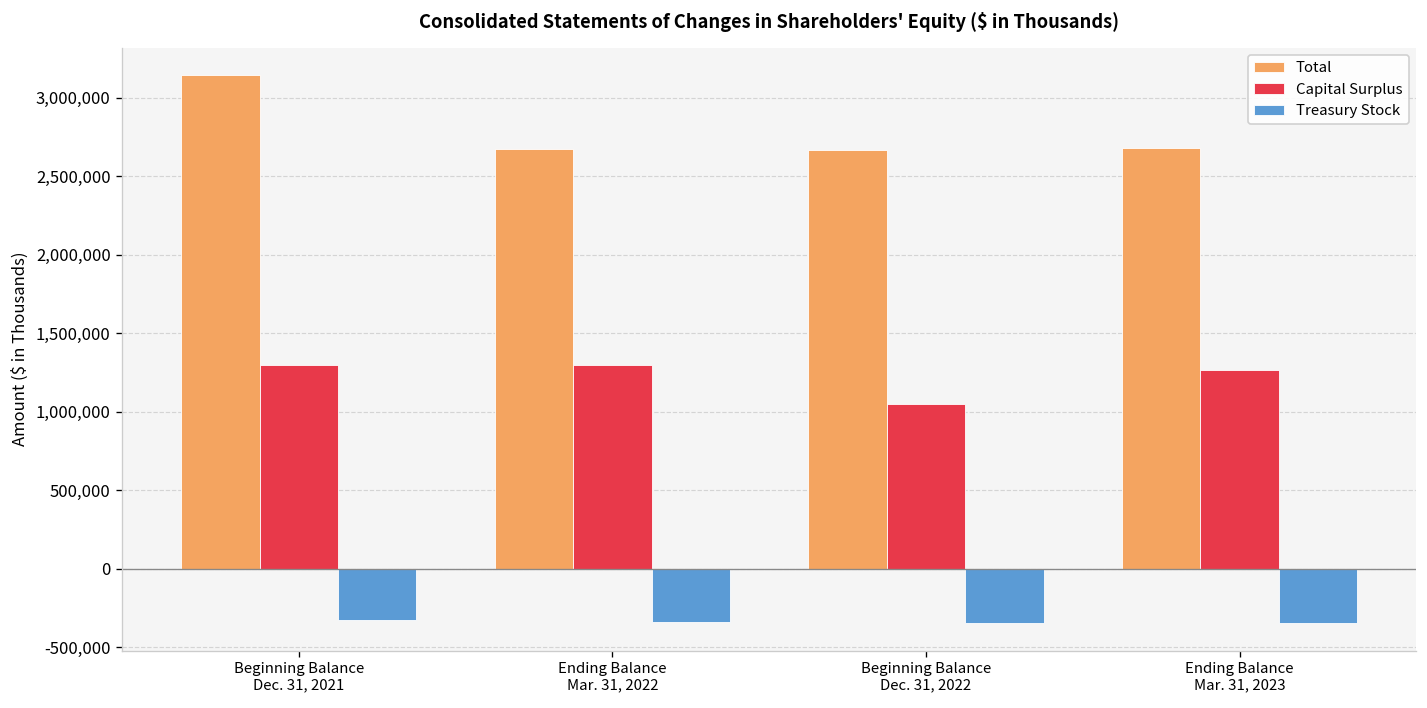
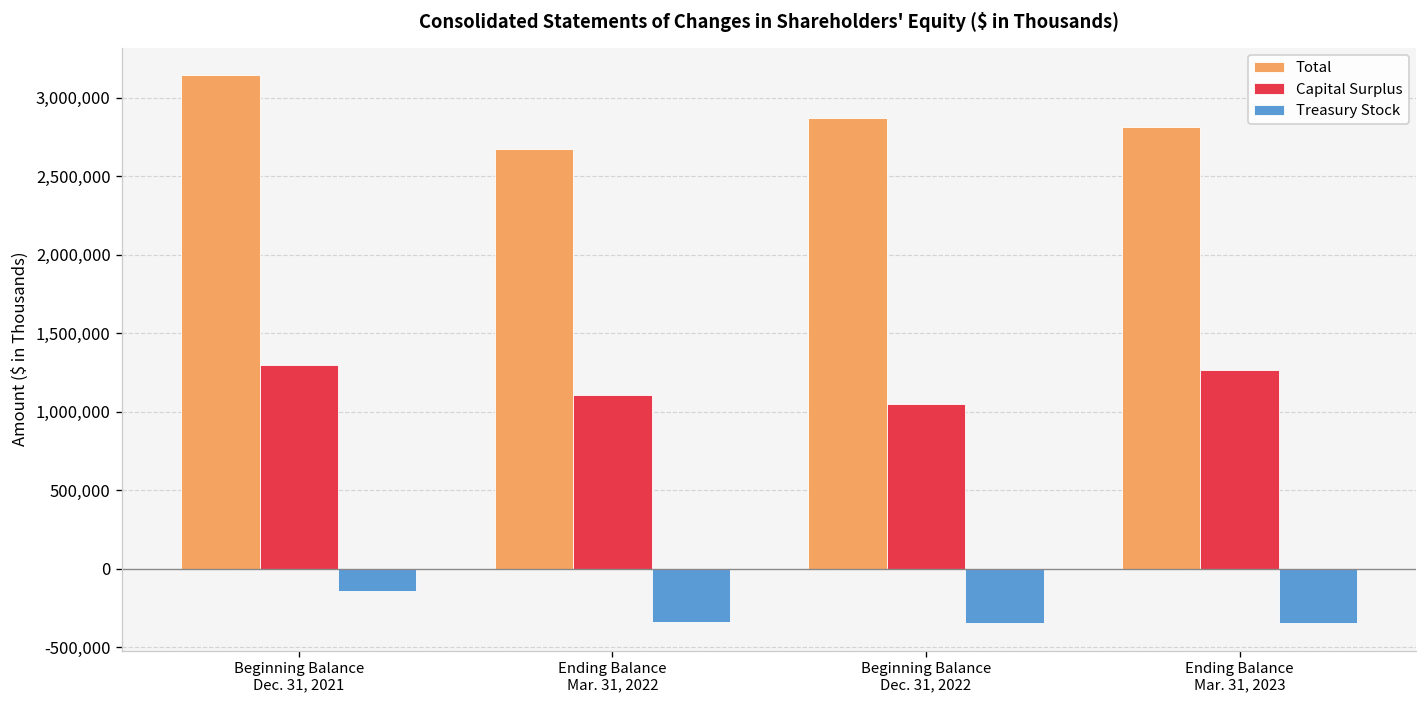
  {
    "Total": {
      "Beginning Balance Dec. 31, 2021": "3,150,000",
      "Ending Balance Mar. 31, 2022": "2,680,000",
-     "Beginning Balance Dec. 31, 2022": "2,670,000",
-     "Ending Balance Mar. 31, 2023": "2,680,000"
+     "Beginning Balance Dec. 31, 2022": "2,870,000",
+     "Ending Balance Mar. 31, 2023": "2,810,000"
    },
    "Capital Surplus": {
      "Beginning Balance Dec. 31, 2021": "1,300,000",
-     "Ending Balance Mar. 31, 2022": "1,300,000",
+     "Ending Balance Mar. 31, 2022": "1,110,000",
      "Beginning Balance Dec. 31, 2022": "1,050,000",
      "Ending Balance Mar. 31, 2023": "1,270,000"
    },
    "Treasury Stock": {
-     "Beginning Balance Dec. 31, 2021": "-320,000",
+     "Beginning Balance Dec. 31, 2021": "-140,000",
      "Ending Balance Mar. 31, 2022": "-340,000",
      "Beginning Balance Dec. 31, 2022": "-350,000",
      "Ending Balance Mar. 31, 2023": "-340,000"
    }
  }
